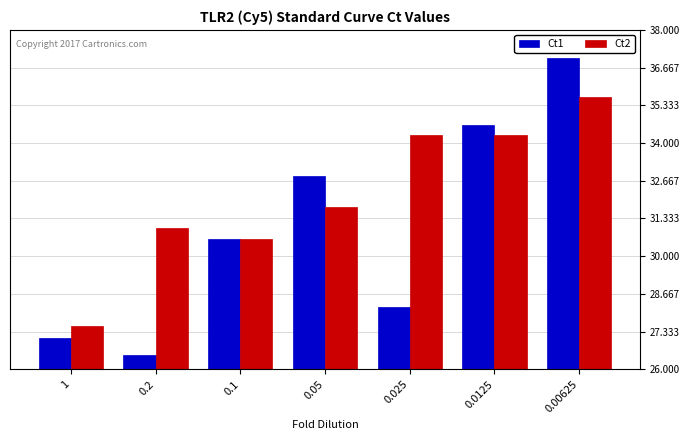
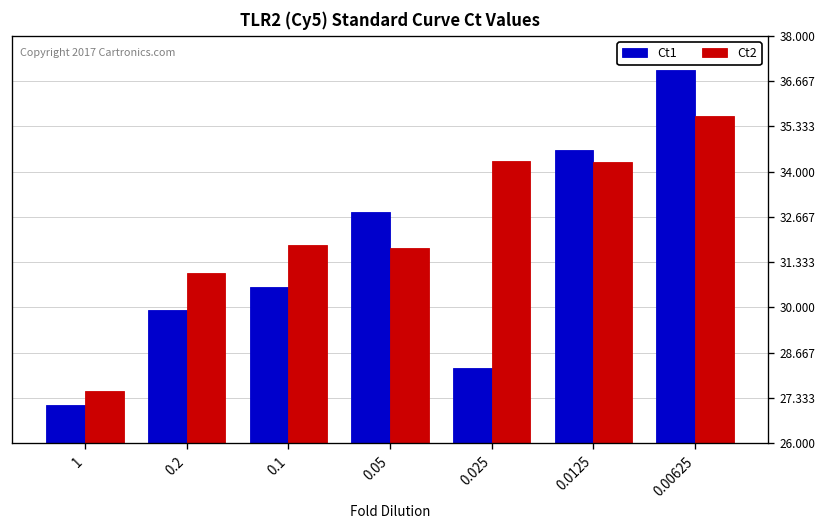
  {
    "Ct1": {
      "1": 27.1,
-     "0.2": 26.5,
+     "0.2": 29.9,
      "0.1": 30.6,
      "0.05": 32.8,
      "0.025": 28.2,
      "0.0125": 34.6,
      "0.00625": 37.0
    },
    "Ct2": {
      "1": 27.5,
      "0.2": 31.0,
-     "0.1": 30.6,
+     "0.1": 31.8,
      "0.05": 31.8,
      "0.025": 34.3,
      "0.0125": 34.3,
      "0.00625": 35.6
    }
  }
